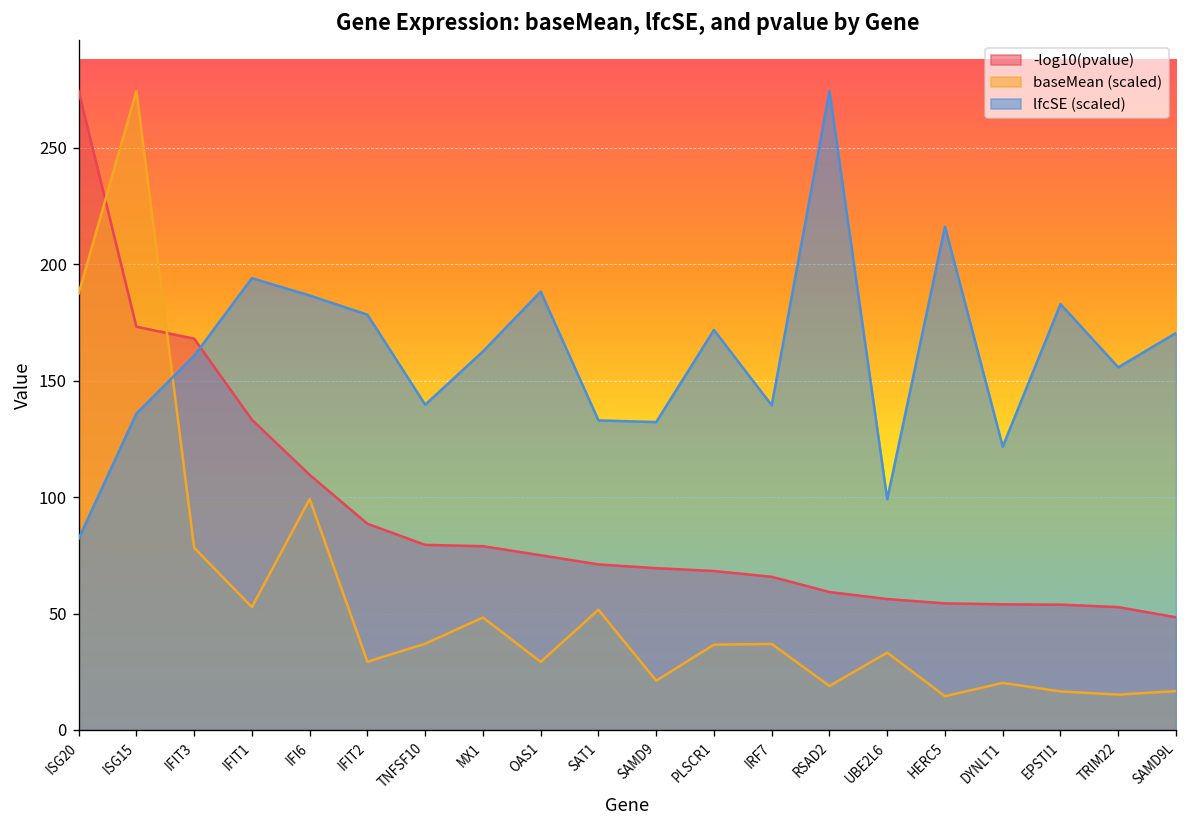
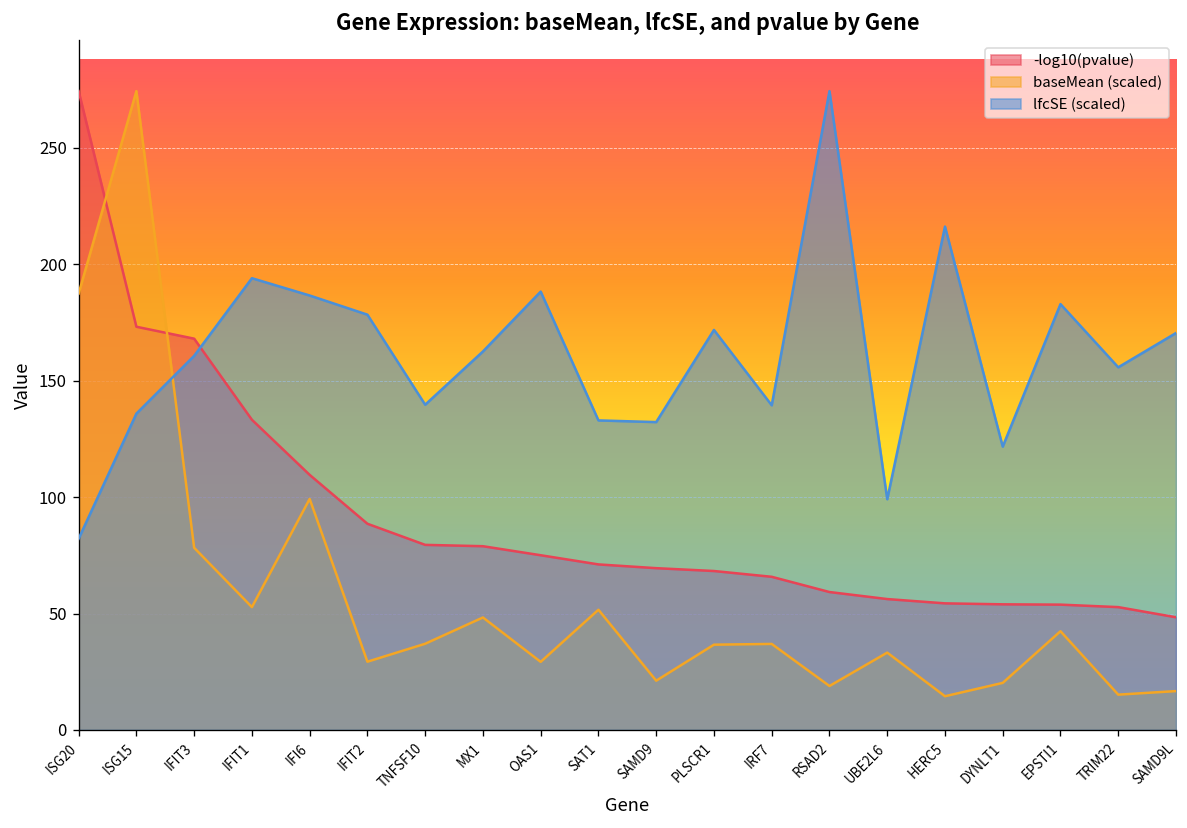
  {
    "-log10(pvalue)": {
      "ISG20": 274,
      "ISG15": 173,
      "IFIT3": 168,
      "IFIT1": 133,
      "IFI6": 110,
      "IFIT2": 89,
      "TNFSF10": 79,
      "MX1": 79,
      "OAS1": 75,
      "SAT1": 71,
      "SAMD9": 69,
      "PLSCR1": 68,
      "IRF7": 66,
      "RSAD2": 59,
      "UBE2L6": 56,
      "HERC5": 54,
      "DYNLT1": 54,
      "EPSTI1": 54,
      "TRIM22": 53,
      "SAMD9L": 48
    },
    "baseMean (scaled)": {
      "ISG20": 187,
      "ISG15": 274,
      "IFIT3": 78,
      "IFIT1": 53,
      "IFI6": 99,
      "IFIT2": 29,
      "TNFSF10": 37,
      "MX1": 48,
      "OAS1": 29,
      "SAT1": 52,
      "SAMD9": 21,
      "PLSCR1": 37,
      "IRF7": 37,
      "RSAD2": 19,
      "UBE2L6": 33,
      "HERC5": 14,
      "DYNLT1": 20,
-     "EPSTI1": 17,
+     "EPSTI1": 42,
      "TRIM22": 15,
      "SAMD9L": 17
    },
    "lfcSE (scaled)": {
      "ISG20": 82,
      "ISG15": 136,
      "IFIT3": 161,
      "IFIT1": 194,
      "IFI6": 187,
      "IFIT2": 178,
      "TNFSF10": 140,
      "MX1": 163,
      "OAS1": 188,
      "SAT1": 133,
      "SAMD9": 132,
      "PLSCR1": 172,
      "IRF7": 139,
      "RSAD2": 274,
      "UBE2L6": 99,
      "HERC5": 216,
      "DYNLT1": 122,
      "EPSTI1": 183,
      "TRIM22": 156,
      "SAMD9L": 170
    }
  }
